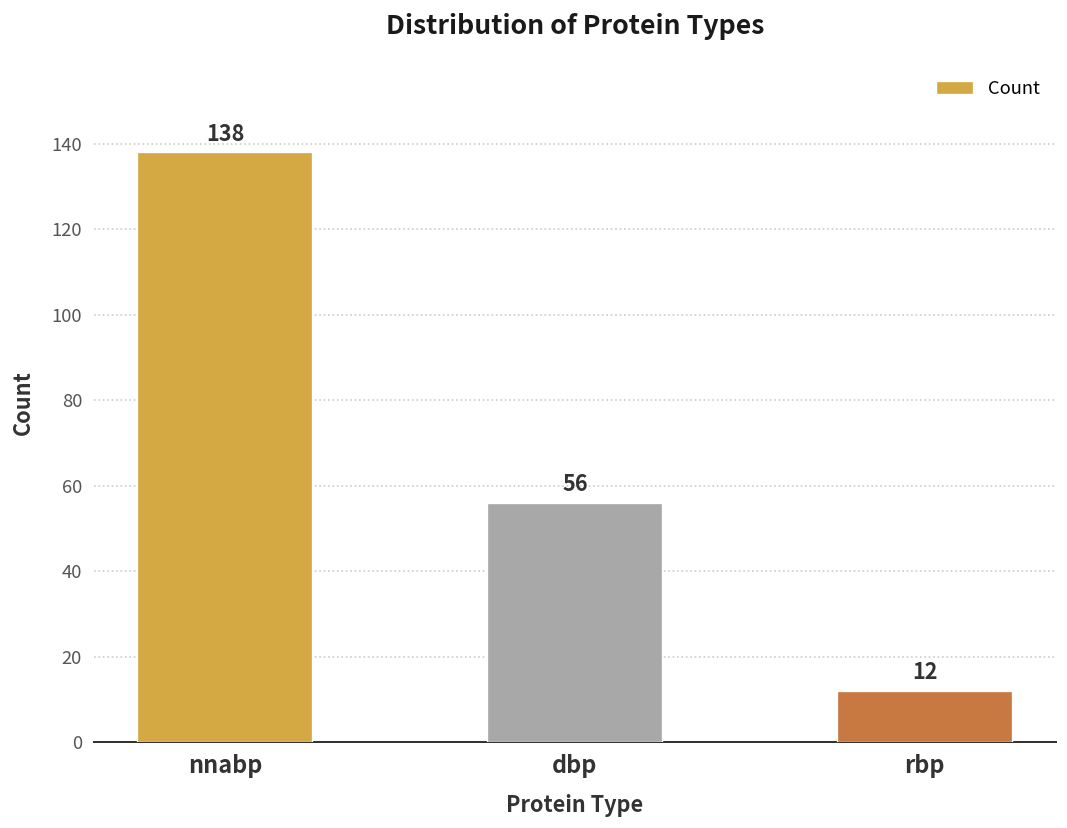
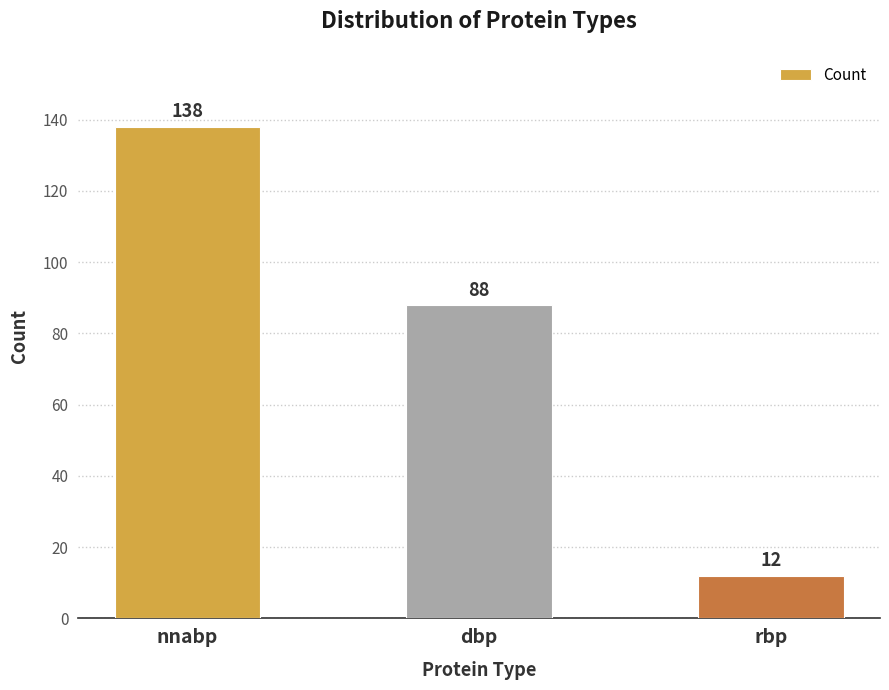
  {
    "nnabp": 138,
-   "dbp": 56,
+   "dbp": 88,
    "rbp": 12
  }
